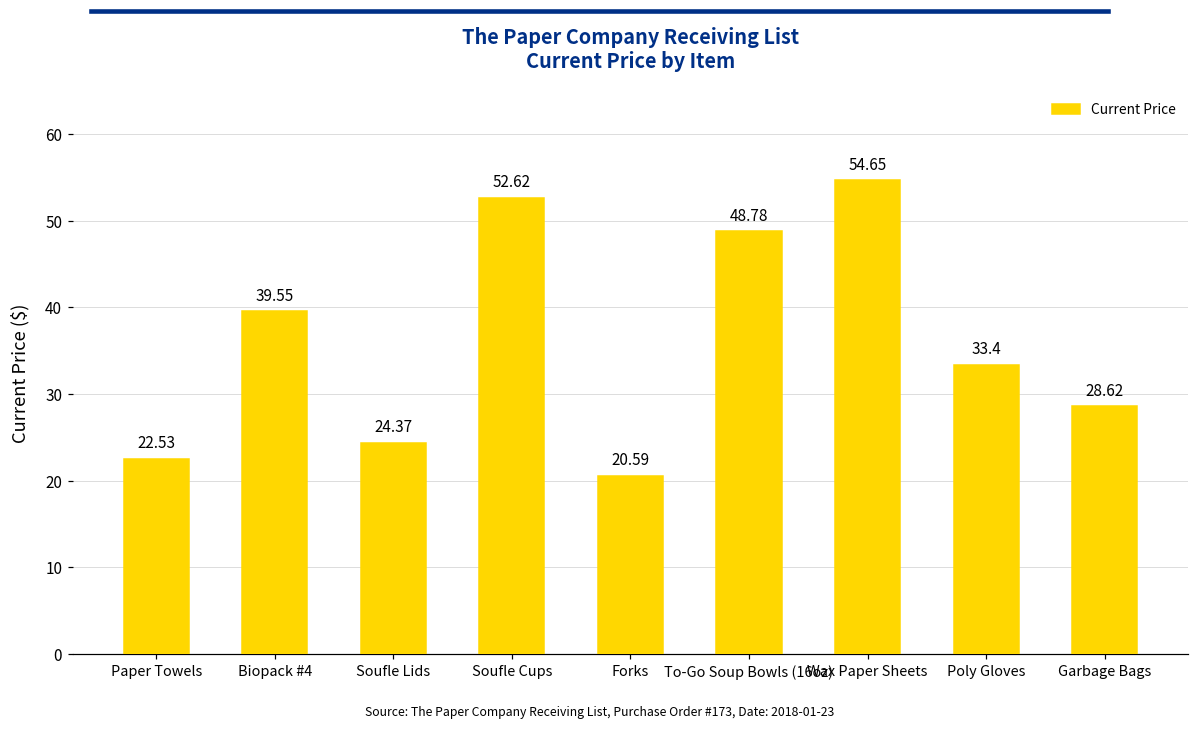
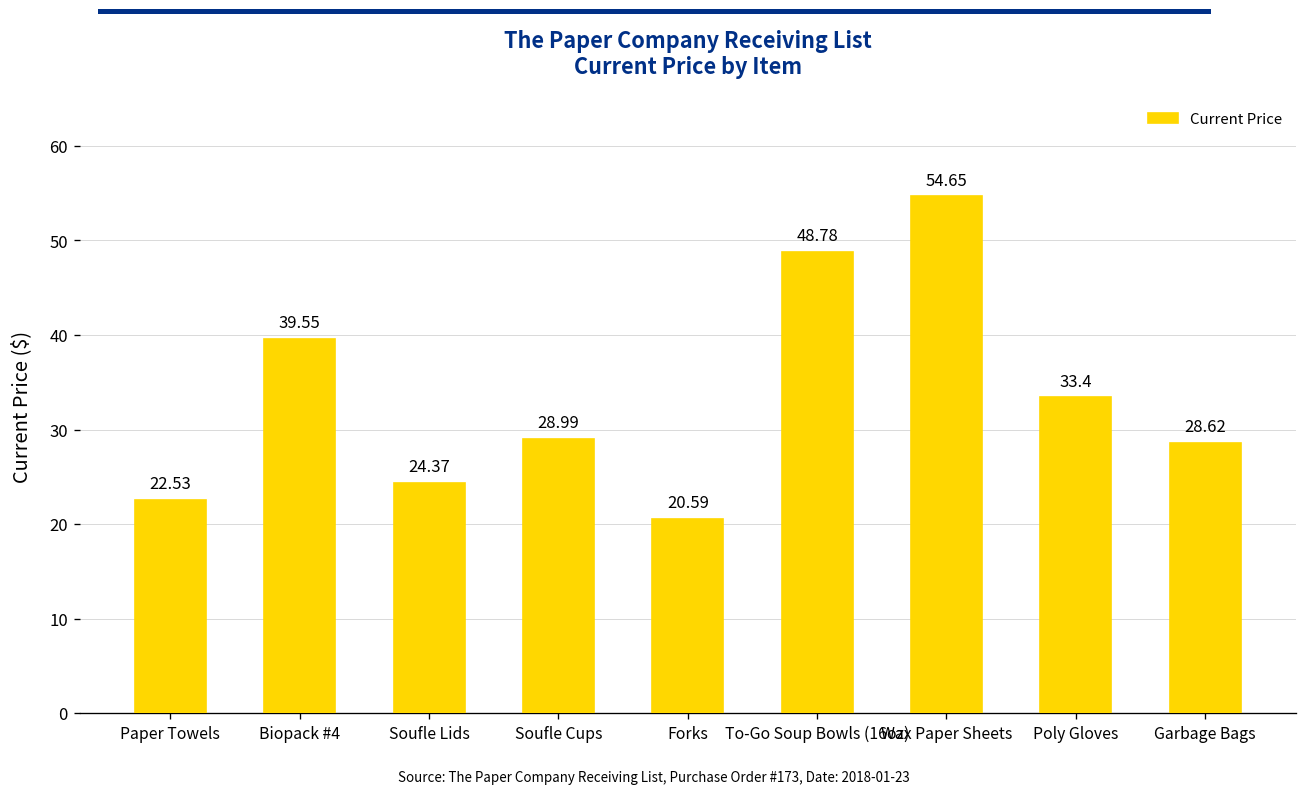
  {
    "Paper Towels": 22.53,
    "Biopack #4": 39.55,
    "Soufle Lids": 24.37,
-   "Soufle Cups": 52.62,
+   "Soufle Cups": 28.99,
    "Forks": 20.59,
    "Poly Gloves": 33.4,
    "Garbage Bags": 28.62
  }
